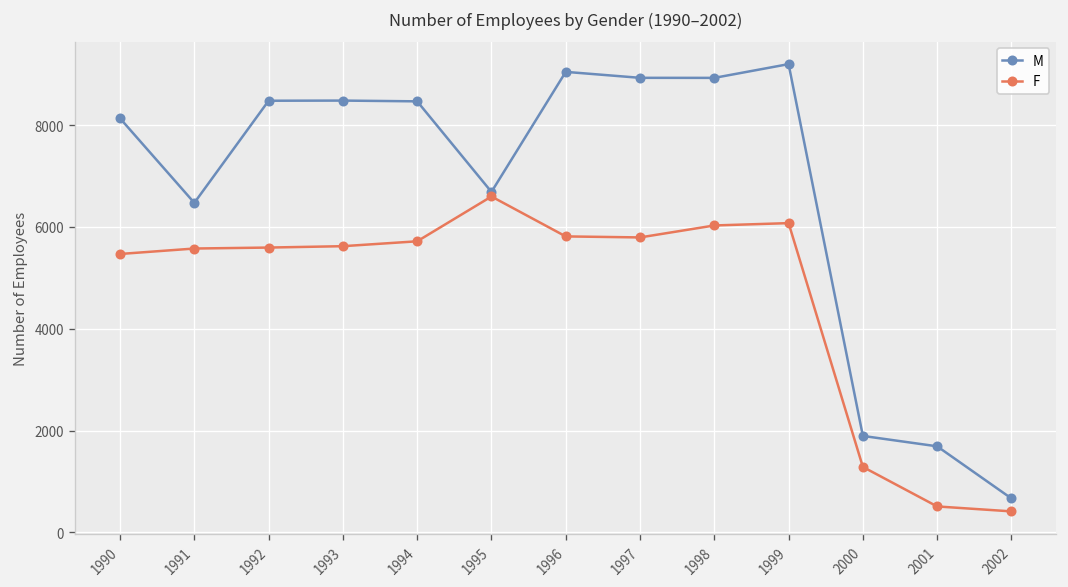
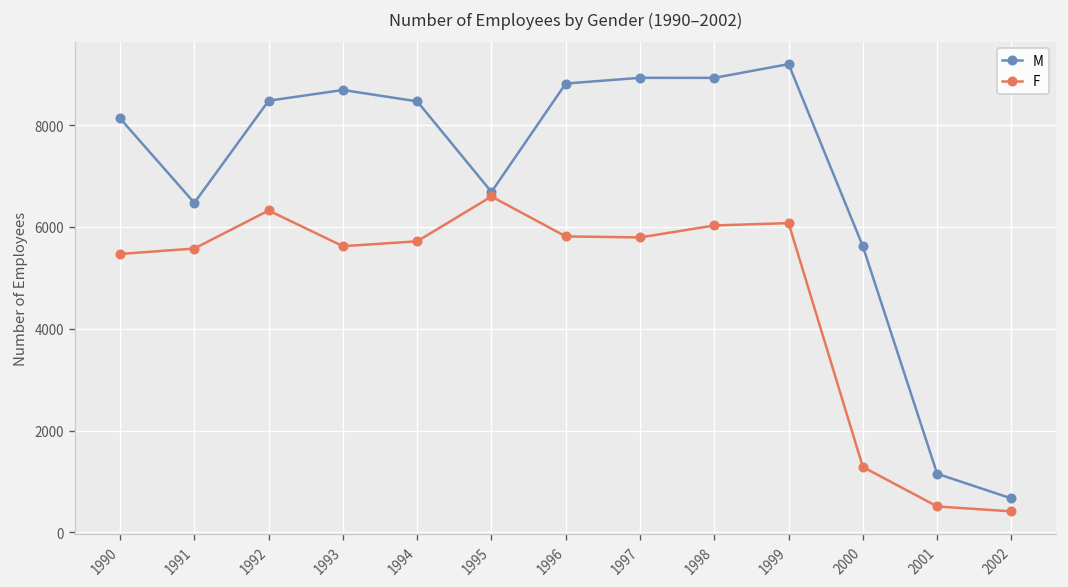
  {
    "M": {
      "1990": 8100,
      "1991": 6500,
      "1992": 8500,
-     "1993": 8500,
+     "1993": 8700,
      "1994": 8500,
      "1995": 6700,
-     "1996": 9000,
+     "1996": 8800,
      "1997": 8900,
      "1998": 8900,
      "1999": 9200,
-     "2000": 1900,
-     "2001": 1700,
+     "2000": 5600,
+     "2001": 1200,
      "2002": 700
    },
    "F": {
      "1990": 5500,
      "1991": 5600,
-     "1992": 5600,
+     "1992": 6300,
      "1993": 5600,
      "1994": 5700,
      "1995": 6600,
      "1996": 5800,
      "1997": 5800,
      "1998": 6000,
      "1999": 6100,
      "2000": 1300,
      "2001": 500,
      "2002": 400
    }
  }
